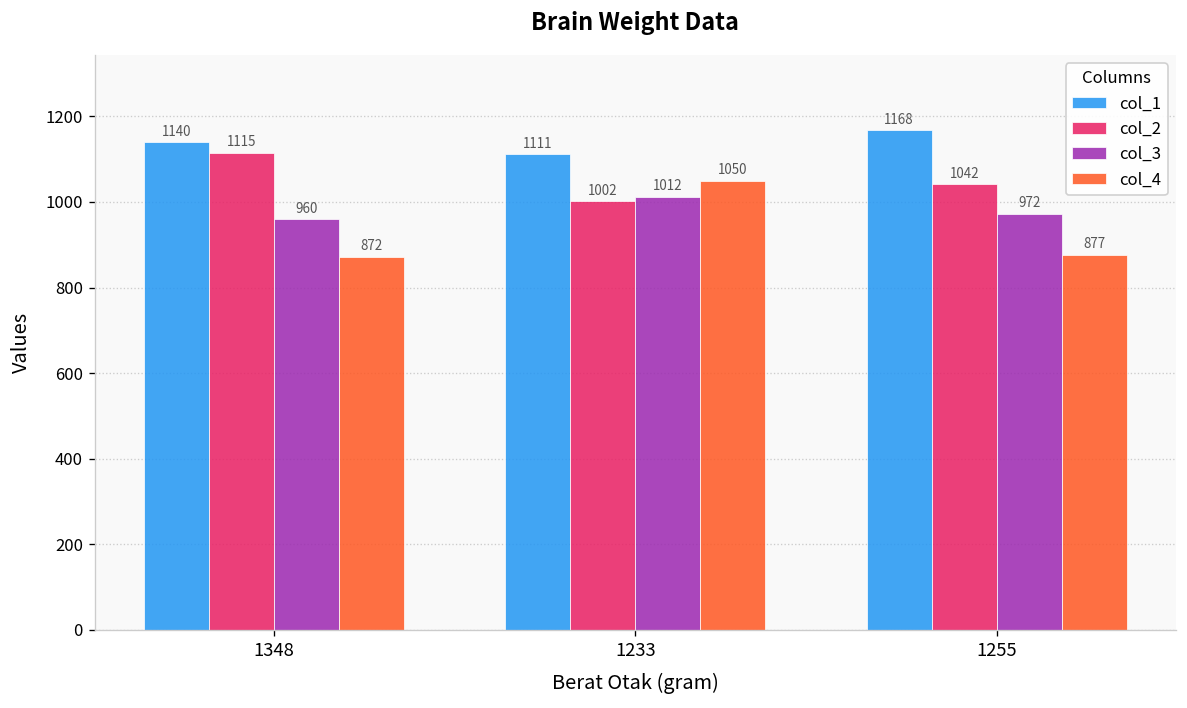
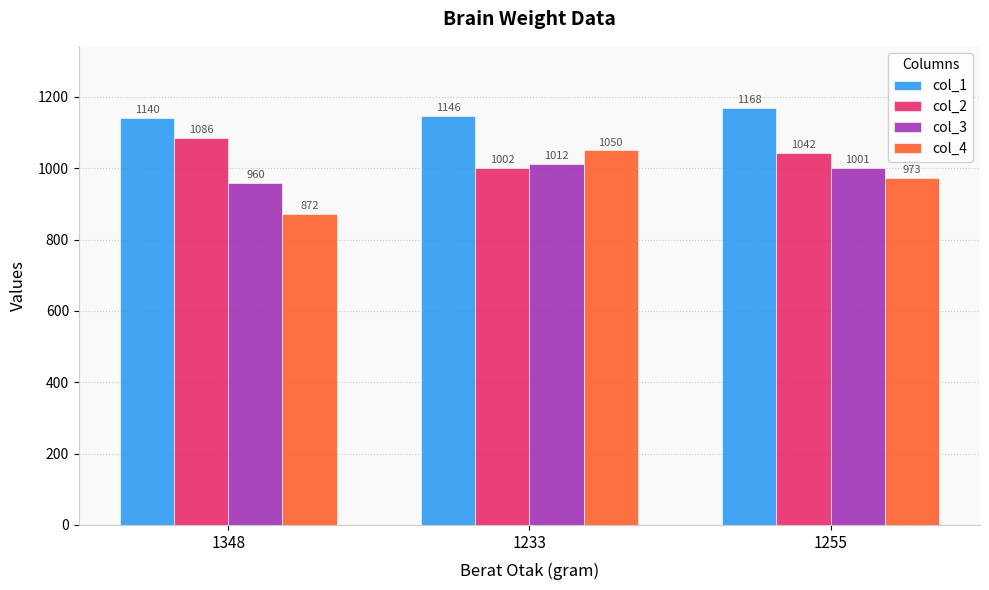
  {
    "col_1": {
      "1348": 1140,
-     "1233": 1111,
+     "1233": 1146,
      "1255": 1168
    },
    "col_2": {
-     "1348": 1115,
+     "1348": 1086,
      "1233": 1002,
      "1255": 1042
    },
    "col_3": {
      "1348": 960,
      "1233": 1012,
-     "1255": 972
+     "1255": 1001
    },
    "col_4": {
      "1348": 872,
      "1233": 1050,
-     "1255": 877
+     "1255": 973
    }
  }
